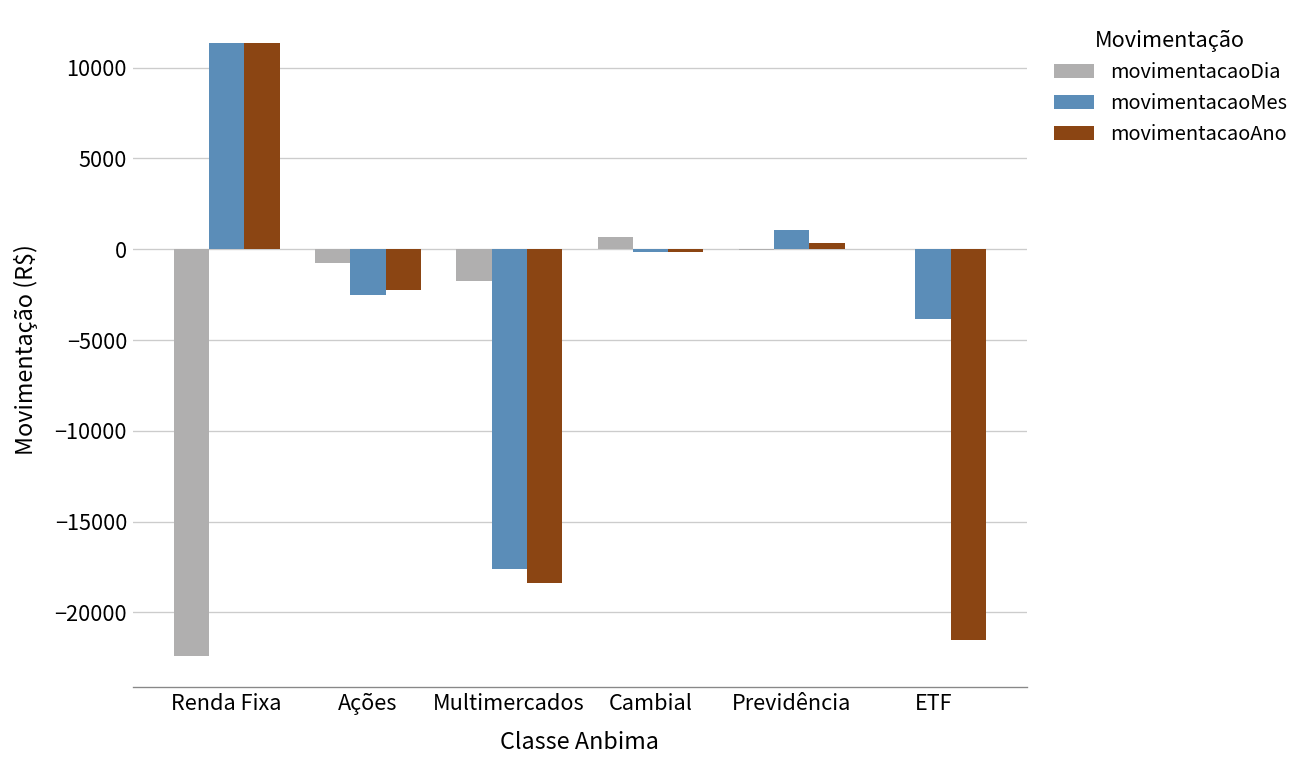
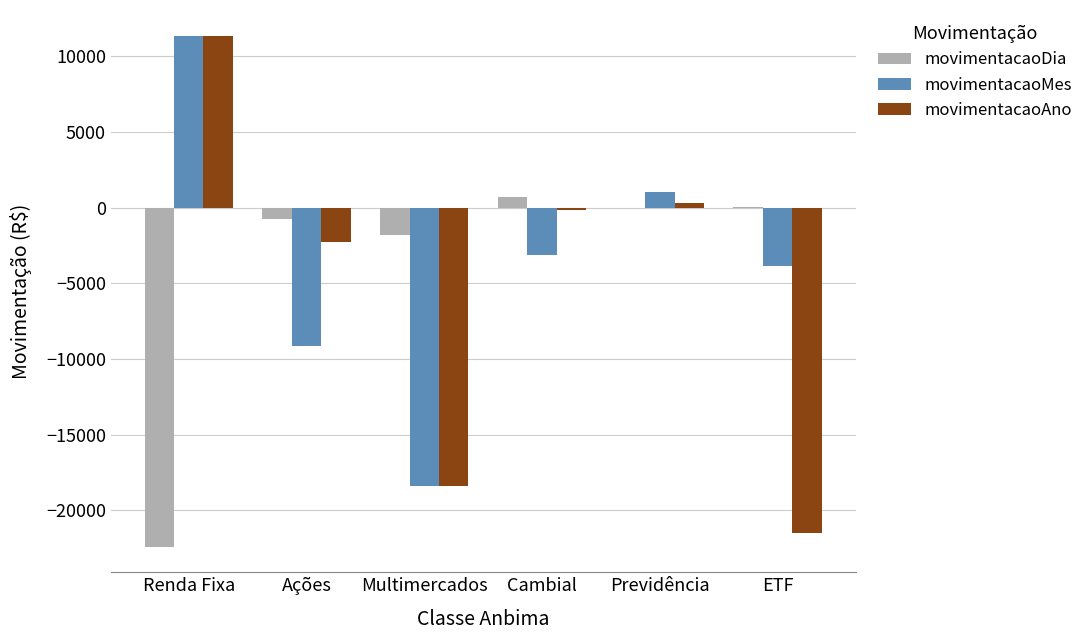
  {
    "movimentacaoDia": {
      "Renda Fixa": -22400,
      "Ações": -700,
      "Multimercados": -1800,
      "Cambial": 700
    },
    "movimentacaoMes": {
      "Renda Fixa": 11400,
-     "Ações": -2500,
-     "Multimercados": -17600,
-     "Cambial": -200,
+     "Ações": -9200,
+     "Multimercados": -18400,
+     "Cambial": -3100,
      "Previdência": 1100,
      "ETF": -3900
    },
    "movimentacaoAno": {
      "Renda Fixa": 11400,
      "Ações": -2300,
      "Multimercados": -18400,
      "Previdência": 300,
      "ETF": -21500
    }
  }
